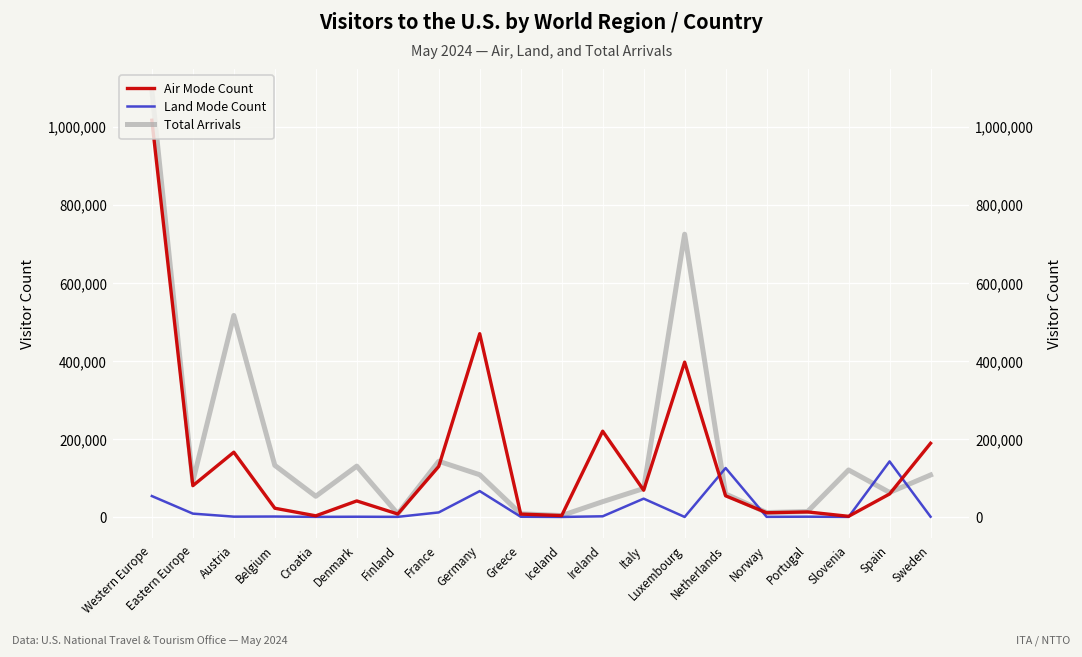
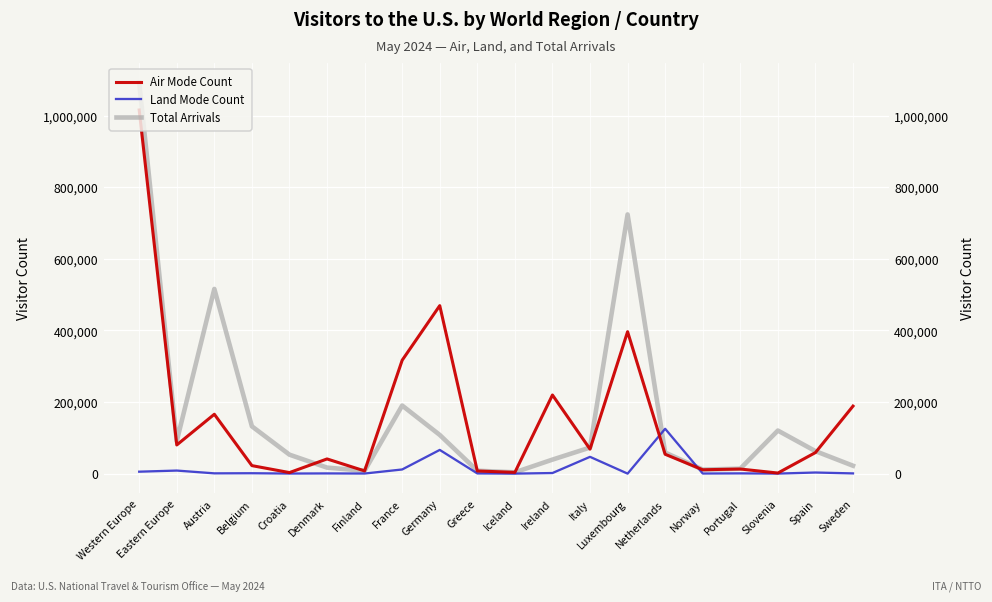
  {
    "Air Mode Count": {
      "Eastern Europe": "80,000",
      "Austria": "170,000",
      "Belgium": "20,000",
      "Denmark": "40,000",
-     "France": "130,000",
+     "France": "320,000",
      "Germany": "470,000",
      "Ireland": "220,000",
      "Luxembourg": "400,000",
      "Sweden": "190,000"
    },
    "Land Mode Count": {
-     "Western Europe": "50,000",
+     "Western Europe": "10,000",
      "Eastern Europe": "10,000",
      "Austria": "0",
      "Belgium": "0",
      "Denmark": "0",
      "France": "10,000",
      "Germany": "70,000",
      "Ireland": "0",
      "Italy": "50,000",
      "Luxembourg": "0",
      "Netherlands": "130,000",
      "Norway": "0",
      "Portugal": "0",
-     "Spain": "140,000",
+     "Spain": "0",
      "Sweden": "0"
    },
    "Total Arrivals": {
      "Eastern Europe": "90,000",
      "Austria": "520,000",
      "Belgium": "130,000",
      "Croatia": "50,000",
-     "Denmark": "130,000",
-     "France": "140,000",
+     "Denmark": "20,000",
+     "France": "190,000",
      "Germany": "110,000",
      "Ireland": "40,000",
      "Luxembourg": "720,000",
      "Slovenia": "120,000",
-     "Sweden": "110,000"
+     "Sweden": "20,000"
    }
  }
